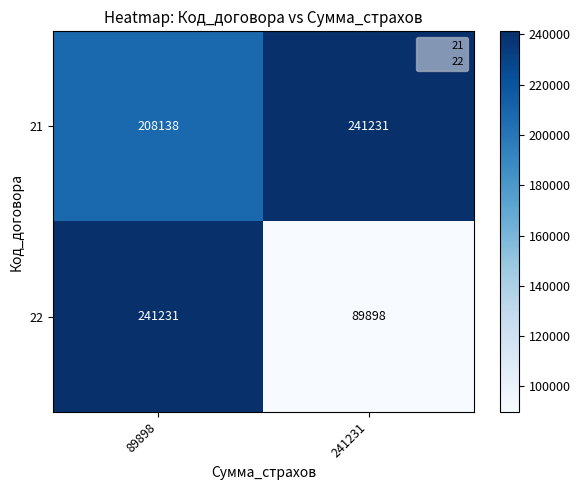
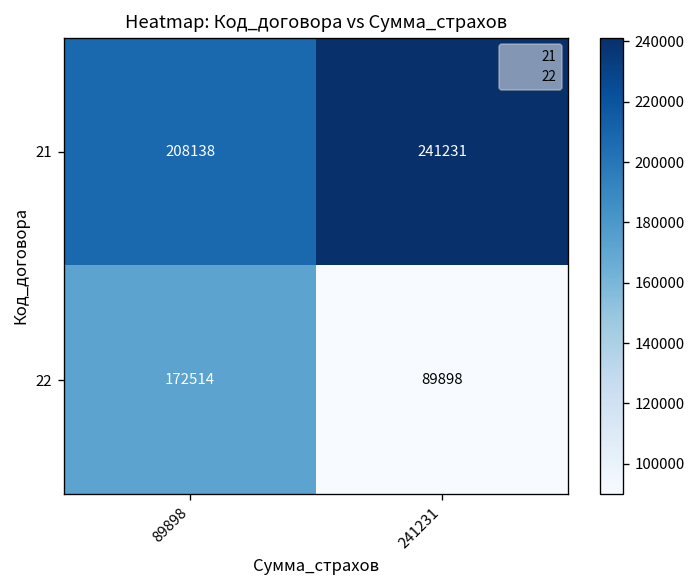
  {
    "22": {
-     "89898": 241231
+     "89898": 172514
    }
  }
